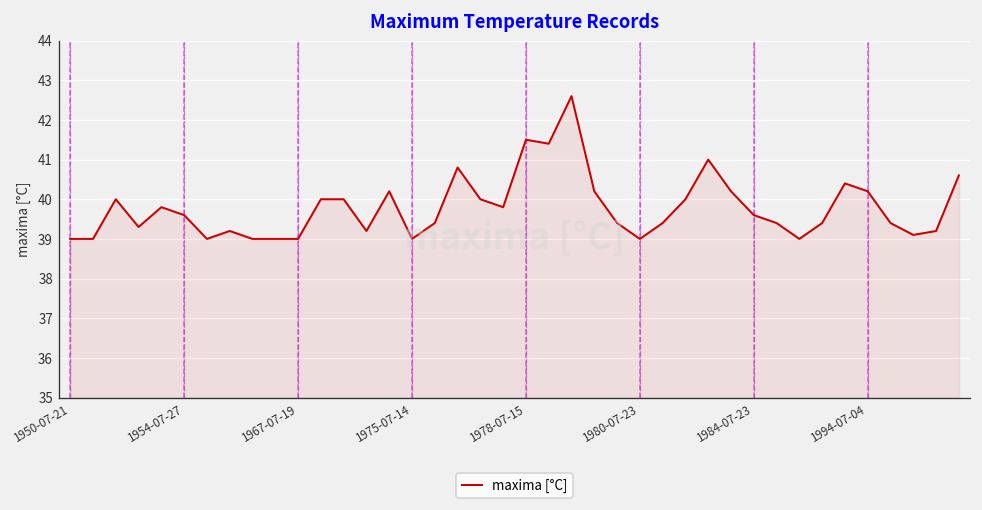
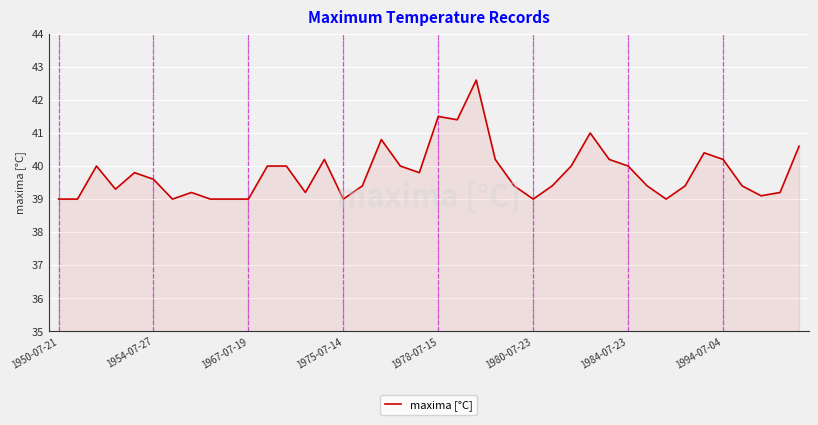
  {
    "1950-07-21": 39.0,
    "1954-07-27": 39.6,
    "1967-07-19": 39.0,
    "1975-07-14": 39.0,
    "1978-07-15": 41.5,
    "1980-07-23": 39.0,
-   "1984-07-23": 39.6,
+   "1984-07-23": 40.0,
    "1994-07-04": 40.2
  }
